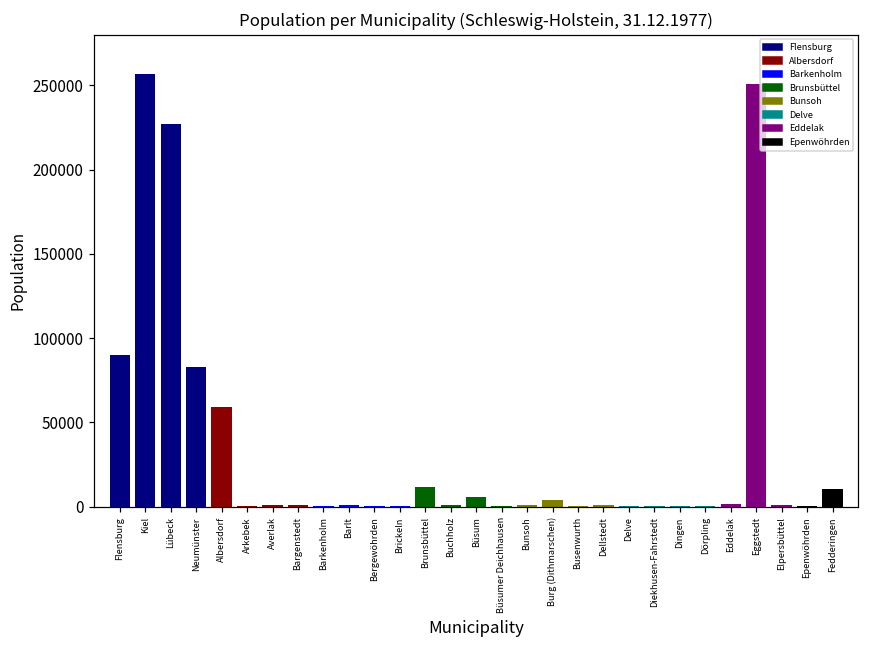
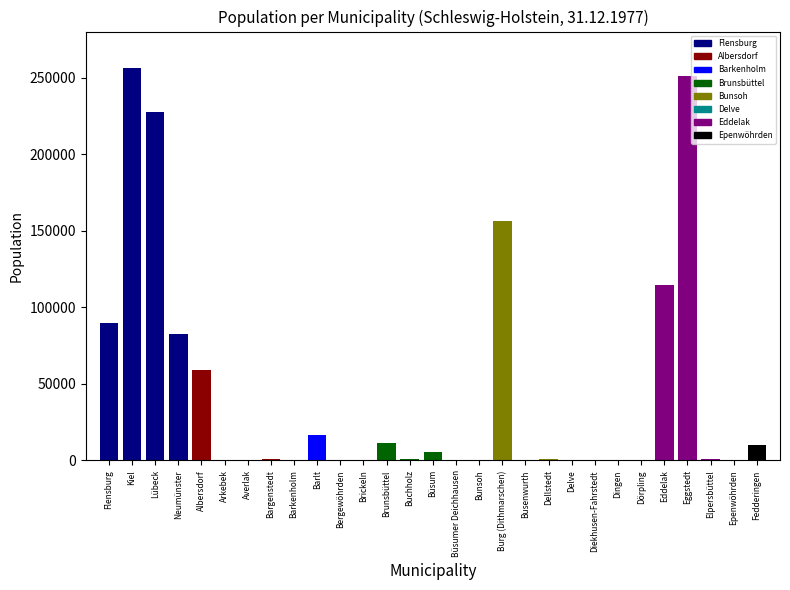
  {
    "Flensburg": 90000,
    "Kiel": 257000,
    "Lübeck": 227000,
    "Neumünster": 83000,
    "Albersdorf": 59000,
-   "Barlt": 1000,
+   "Barlt": 17000,
    "Brunsbüttel": 12000,
    "Büsum": 6000,
-   "Burg (Dithmarschen)": 4000,
-   "Eddelak": 1000,
+   "Burg (Dithmarschen)": 156000,
+   "Eddelak": 114000,
    "Eggstedt": 251000,
    "Fedderingen": 10000
  }
